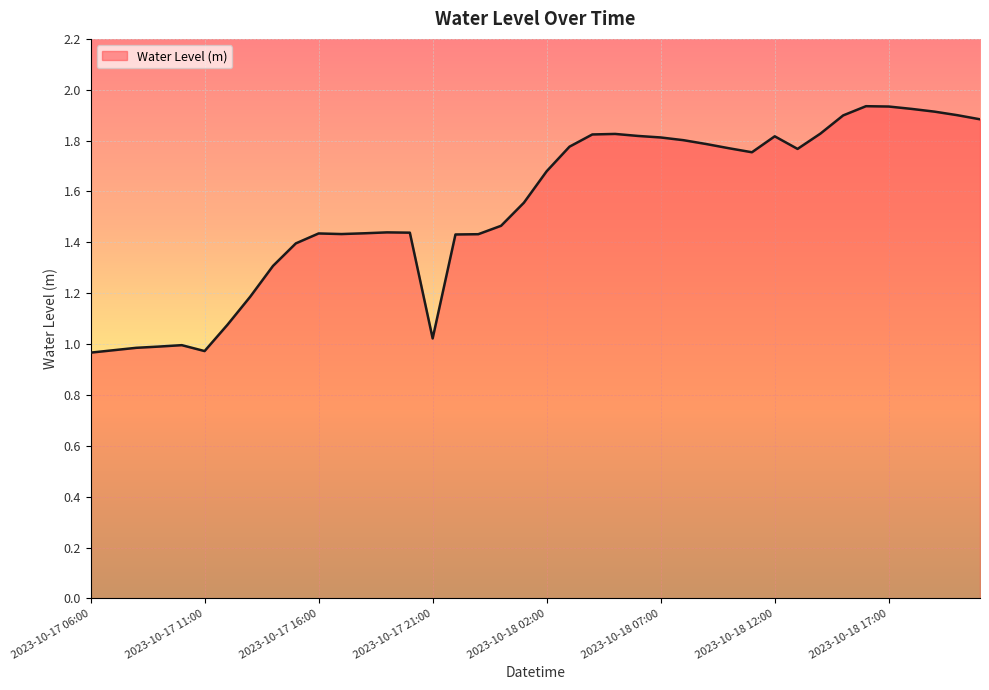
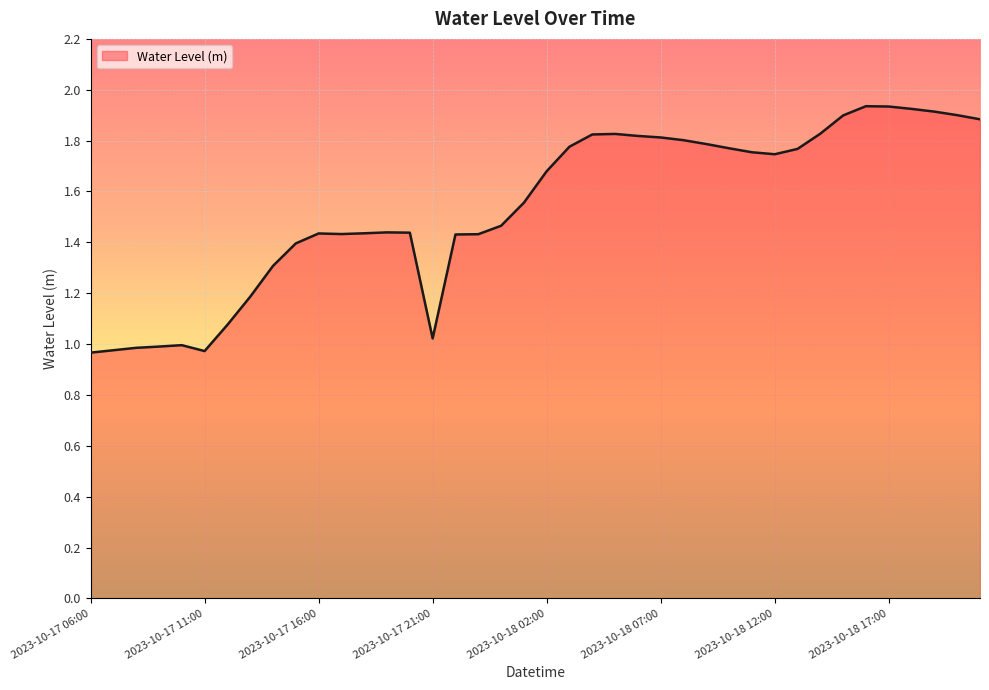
  {
    "2023-10-17 06:00": 0.97,
    "2023-10-17 11:00": 0.97,
    "2023-10-17 16:00": 1.44,
    "2023-10-17 21:00": 1.02,
    "2023-10-18 02:00": 1.68,
    "2023-10-18 07:00": 1.81,
-   "2023-10-18 12:00": 1.82,
+   "2023-10-18 12:00": 1.75,
    "2023-10-18 17:00": 1.93
  }
